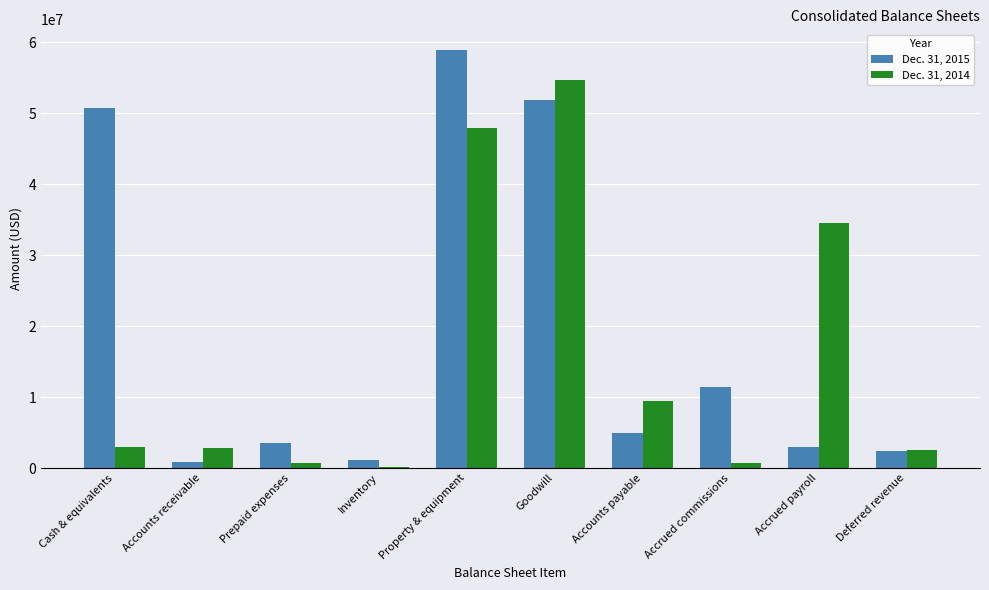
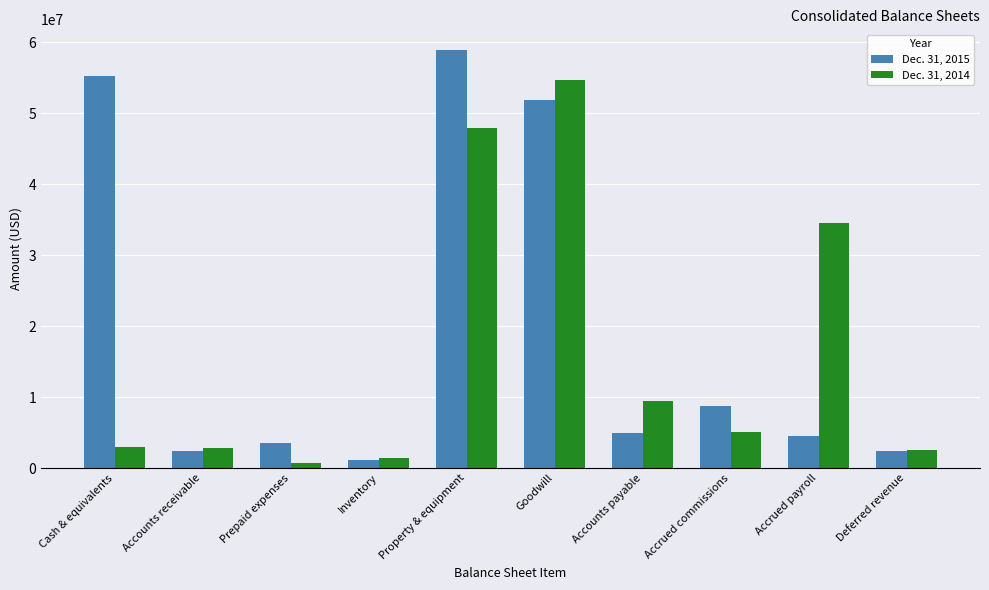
  {
    "Dec. 31, 2015": {
-     "Cash & equivalents": 51000000,
-     "Accounts receivable": 1000000,
+     "Cash & equivalents": 55000000,
+     "Accounts receivable": 2000000,
      "Prepaid expenses": 4000000,
      "Inventory": 1000000,
      "Property & equipment": 59000000,
      "Goodwill": 52000000,
      "Accounts payable": 5000000,
-     "Accrued commissions": 11000000,
-     "Accrued payroll": 3000000,
+     "Accrued commissions": 9000000,
+     "Accrued payroll": 5000000,
      "Deferred revenue": 2000000
    },
    "Dec. 31, 2014": {
      "Cash & equivalents": 3000000,
      "Accounts receivable": 3000000,
      "Prepaid expenses": 1000000,
-     "Inventory": 0,
+     "Inventory": 1000000,
      "Property & equipment": 48000000,
      "Goodwill": 55000000,
      "Accounts payable": 9000000,
-     "Accrued commissions": 1000000,
+     "Accrued commissions": 5000000,
      "Accrued payroll": 35000000,
      "Deferred revenue": 3000000
    }
  }
